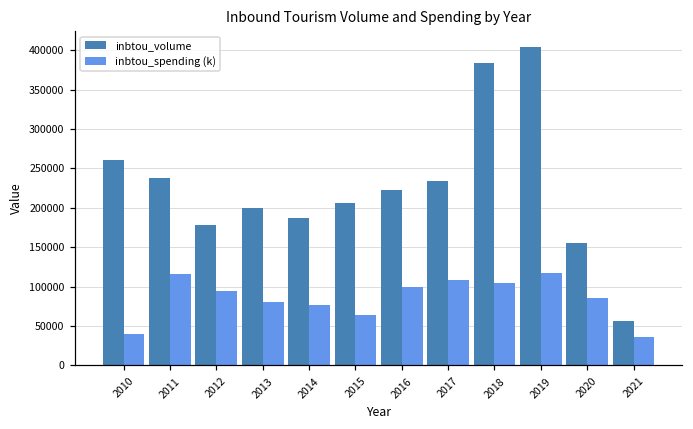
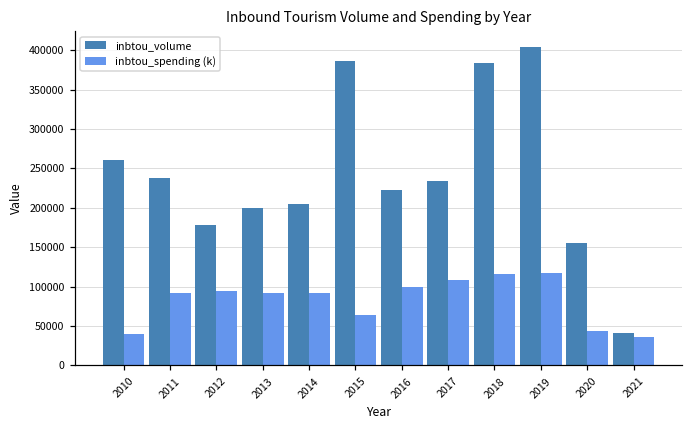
  {
    "inbtou_volume": {
      "2010": 260000,
      "2011": 240000,
      "2012": 180000,
      "2013": 200000,
-     "2014": 190000,
-     "2015": 210000,
+     "2014": 200000,
+     "2015": 390000,
      "2016": 220000,
      "2017": 230000,
      "2018": 380000,
      "2019": 400000,
      "2020": 150000,
-     "2021": 60000
+     "2021": 40000
    },
    "inbtou_spending (k)": {
      "2010": 40000,
-     "2011": 120000,
+     "2011": 90000,
      "2012": 90000,
-     "2013": 80000,
-     "2014": 80000,
+     "2013": 90000,
+     "2014": 90000,
      "2015": 60000,
      "2016": 100000,
      "2017": 110000,
-     "2018": 100000,
+     "2018": 120000,
      "2019": 120000,
-     "2020": 90000,
+     "2020": 40000,
      "2021": 40000
    }
  }
